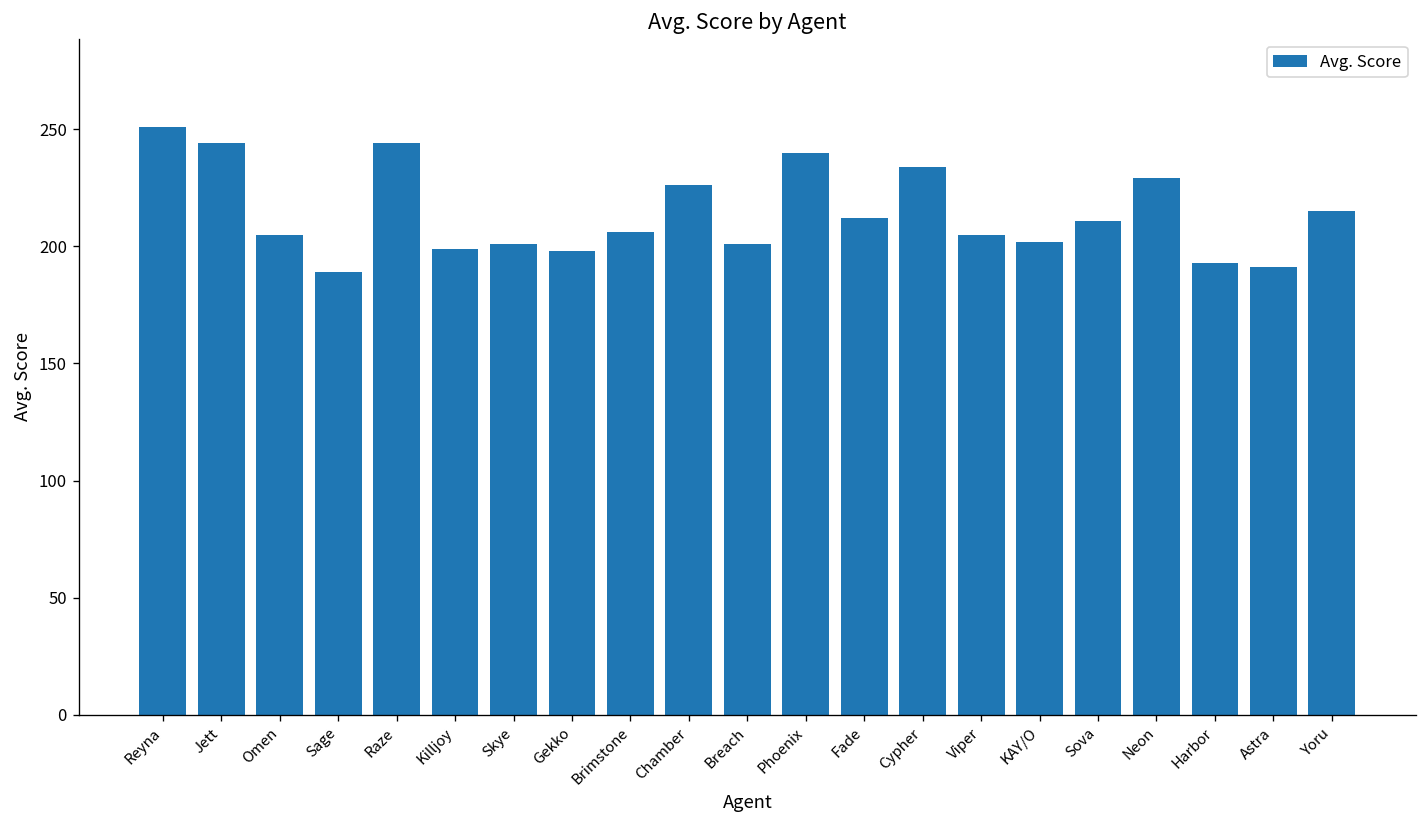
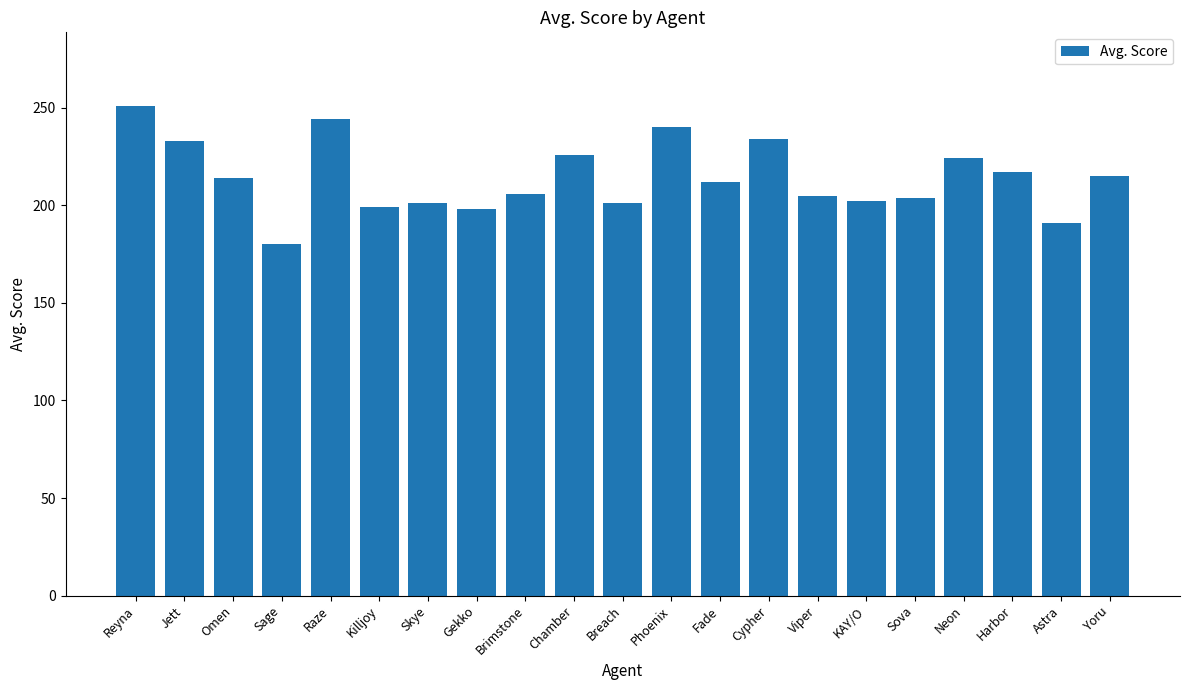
  {
    "Reyna": 251,
-   "Jett": 244,
-   "Omen": 205,
-   "Sage": 189,
+   "Jett": 233,
+   "Omen": 214,
+   "Sage": 180,
    "Raze": 244,
    "Killjoy": 199,
    "Skye": 201,
    "Gekko": 198,
    "Brimstone": 206,
    "Chamber": 226,
    "Breach": 201,
    "Phoenix": 240,
    "Fade": 212,
    "Cypher": 234,
    "Viper": 205,
    "KAY/O": 202,
-   "Sova": 211,
-   "Neon": 229,
-   "Harbor": 193,
+   "Sova": 204,
+   "Neon": 224,
+   "Harbor": 217,
    "Astra": 191,
    "Yoru": 215
  }
